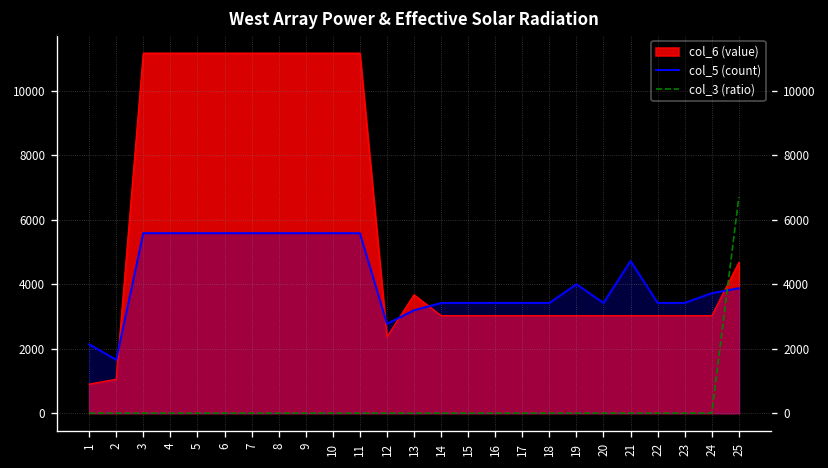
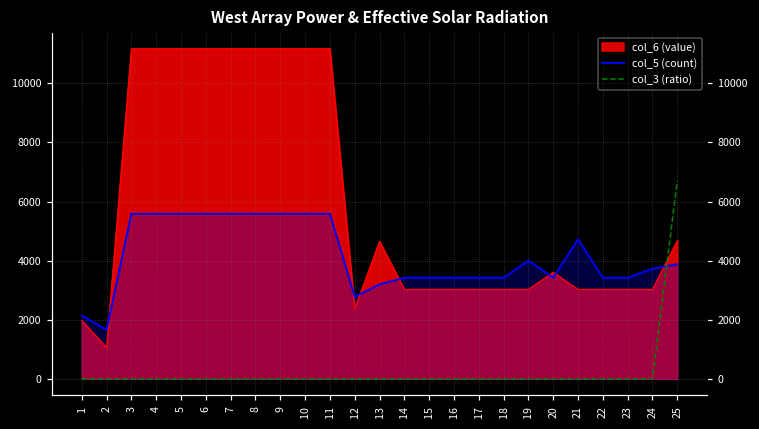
  {
    "col_6 (value)": {
-     "1": 900,
+     "1": 2000,
      "2": 1100,
      "3": 11200,
      "4": 11200,
      "5": 11200,
      "6": 11200,
      "7": 11200,
      "8": 11200,
      "9": 11200,
      "10": 11200,
      "11": 11200,
      "12": 2400,
-     "13": 3700,
+     "13": 4700,
      "14": 3000,
      "15": 3000,
      "16": 3000,
      "17": 3000,
      "18": 3000,
      "19": 3000,
-     "20": 3000,
+     "20": 3600,
      "21": 3000,
      "22": 3000,
      "23": 3000,
      "24": 3000,
      "25": 4700
    },
    "col_5 (count)": {
      "1": 2100,
      "2": 1700,
      "3": 5600,
      "4": 5600,
      "5": 5600,
      "6": 5600,
      "7": 5600,
      "8": 5600,
      "9": 5600,
      "10": 5600,
      "11": 5600,
      "12": 2800,
      "13": 3200,
      "14": 3400,
      "15": 3400,
      "16": 3400,
      "17": 3400,
      "18": 3400,
      "19": 4000,
      "20": 3400,
      "21": 4700,
      "22": 3400,
      "23": 3400,
      "24": 3700,
      "25": 3900
    },
    "col_3 (ratio)": {
      "1": 0,
      "2": 0,
      "3": 0,
      "4": 0,
      "5": 0,
      "6": 0,
      "7": 0,
      "8": 0,
      "9": 0,
      "10": 0,
      "11": 0,
      "12": 0,
      "13": 0,
      "14": 0,
      "15": 0,
      "16": 0,
      "17": 0,
      "18": 0,
      "19": 0,
      "20": 0,
      "21": 0,
      "22": 0,
      "23": 0,
      "24": 0,
      "25": 6700
    }
  }
